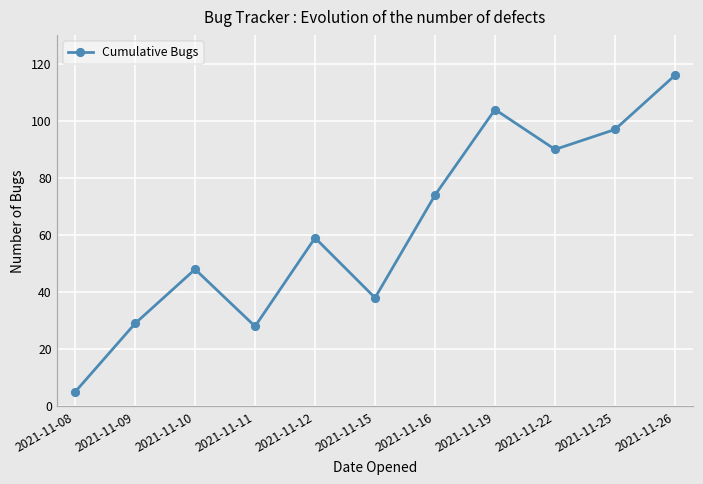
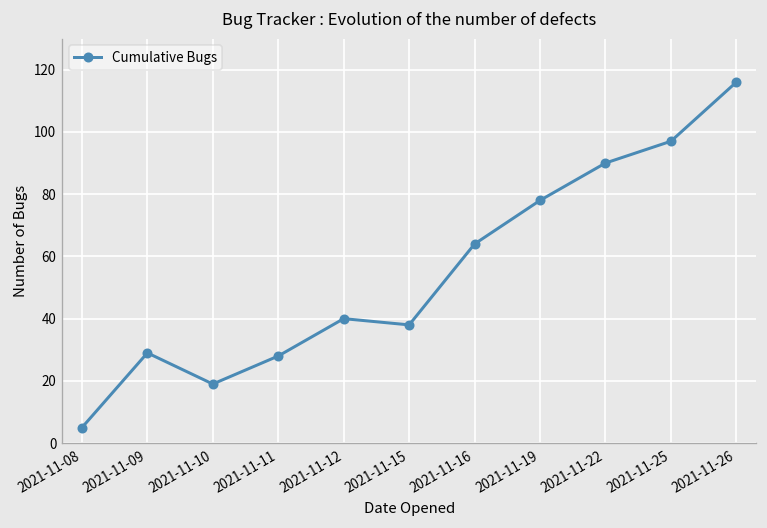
  {
    "2021-11-08": 5,
    "2021-11-09": 29,
-   "2021-11-10": 48,
+   "2021-11-10": 19,
    "2021-11-11": 28,
-   "2021-11-12": 59,
+   "2021-11-12": 40,
    "2021-11-15": 38,
-   "2021-11-16": 74,
-   "2021-11-19": 104,
+   "2021-11-16": 64,
+   "2021-11-19": 78,
    "2021-11-22": 90,
    "2021-11-25": 97,
    "2021-11-26": 116
  }
